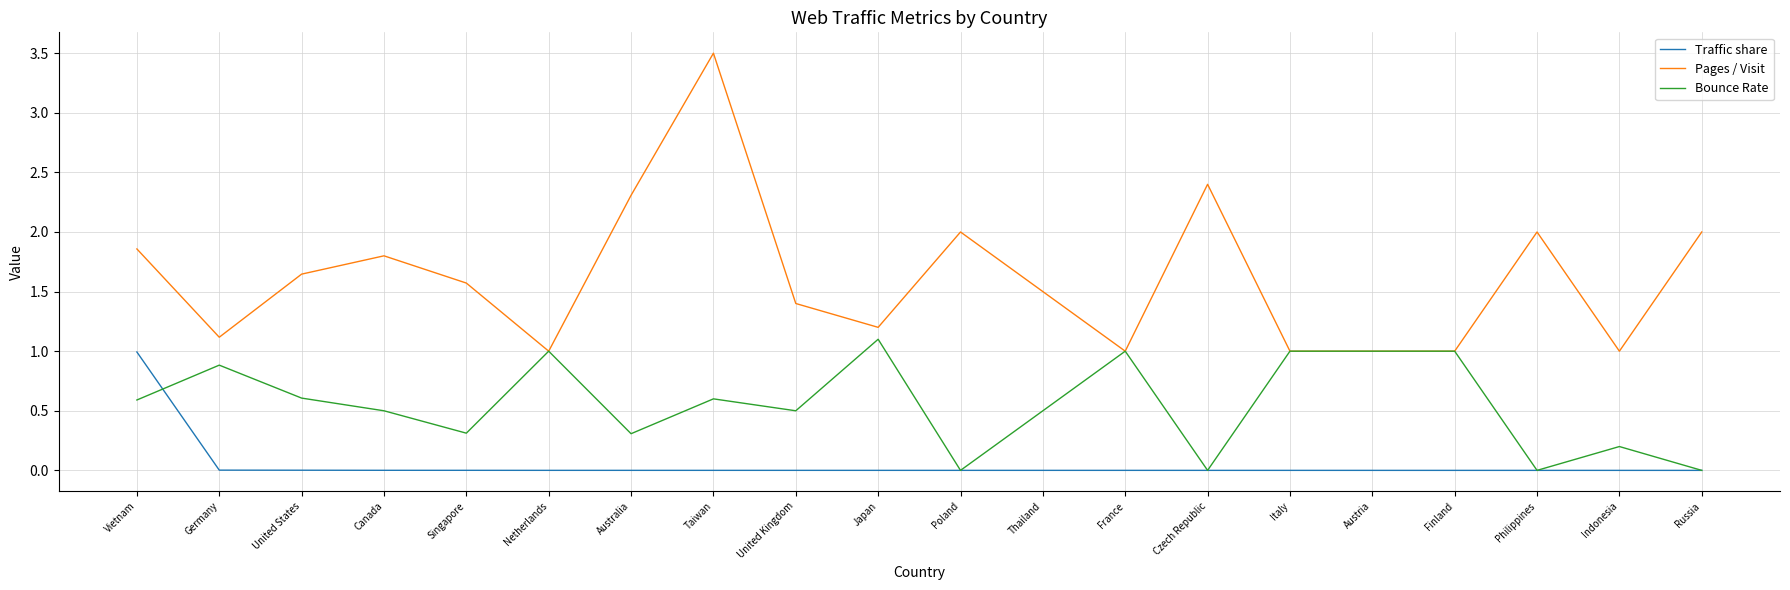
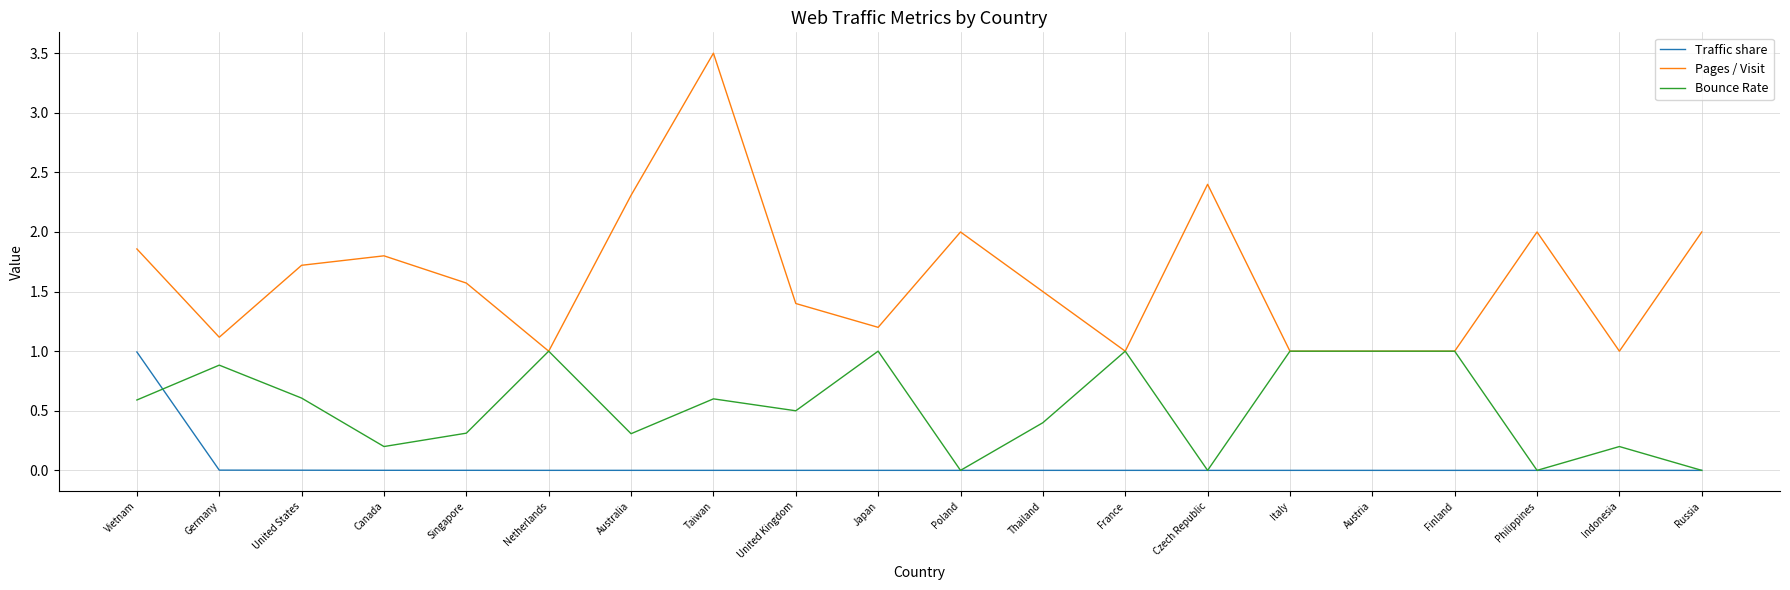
  {
    "Traffic share": {
      "Vietnam": 0.99,
      "Germany": 0.00,
      "United States": 0.00,
      "Canada": 0.00,
      "Singapore": 0.00,
      "Netherlands": 0.00,
      "Australia": 0.00,
      "Taiwan": 0.00,
      "United Kingdom": 0.00,
      "Japan": 0.00,
      "Thailand": 0.00,
      "France": 0.00,
      "Italy": 0.00,
      "Austria": 0.00,
      "Finland": 0.00,
      "Indonesia": 0.00
    },
    "Pages / Visit": {
      "Vietnam": 1.86,
      "Germany": 1.12,
-     "United States": 1.65,
+     "United States": 1.72,
      "Canada": 1.80,
      "Singapore": 1.57,
      "Australia": 2.31,
      "Taiwan": 3.50,
      "United Kingdom": 1.40,
      "Japan": 1.20,
      "Poland": 2.00,
      "Thailand": 1.50,
      "Czech Republic": 2.40,
      "Philippines": 2.00,
      "Indonesia": 1.00,
      "Russia": 2.00
    },
    "Bounce Rate": {
      "Vietnam": 0.6,
      "Germany": 0.9,
      "United States": 0.6,
-     "Canada": 0.5,
+     "Canada": 0.2,
      "Singapore": 0.3,
      "Australia": 0.3,
      "Taiwan": 0.6,
      "United Kingdom": 0.5,
-     "Japan": 1.1,
-     "Thailand": 0.5,
+     "Japan": 1.0,
+     "Thailand": 0.4,
      "Indonesia": 0.2
    }
  }
